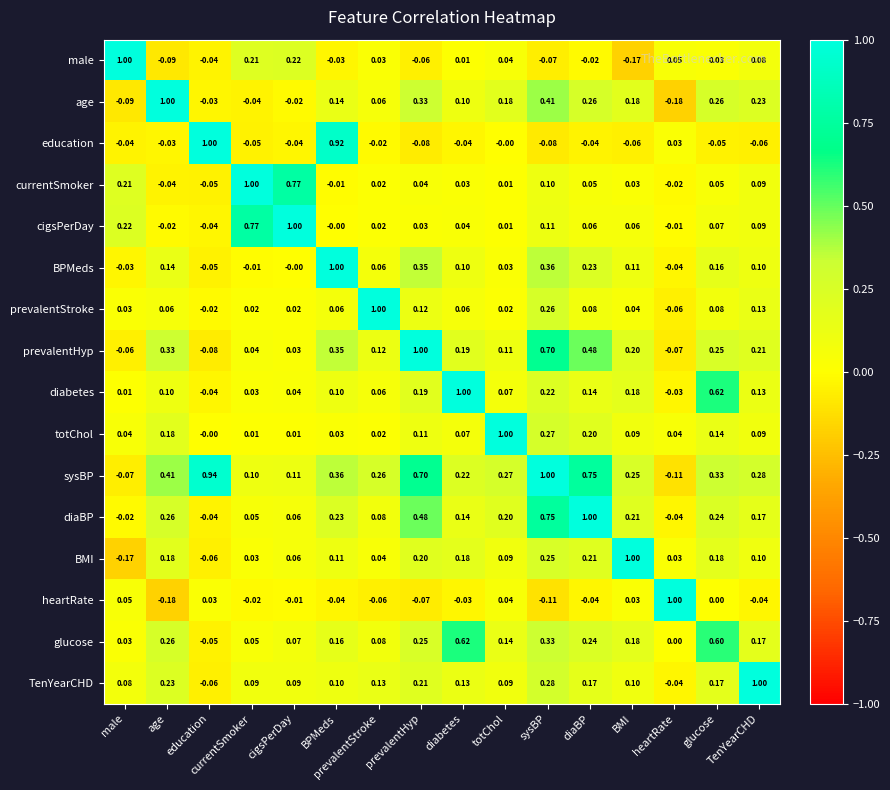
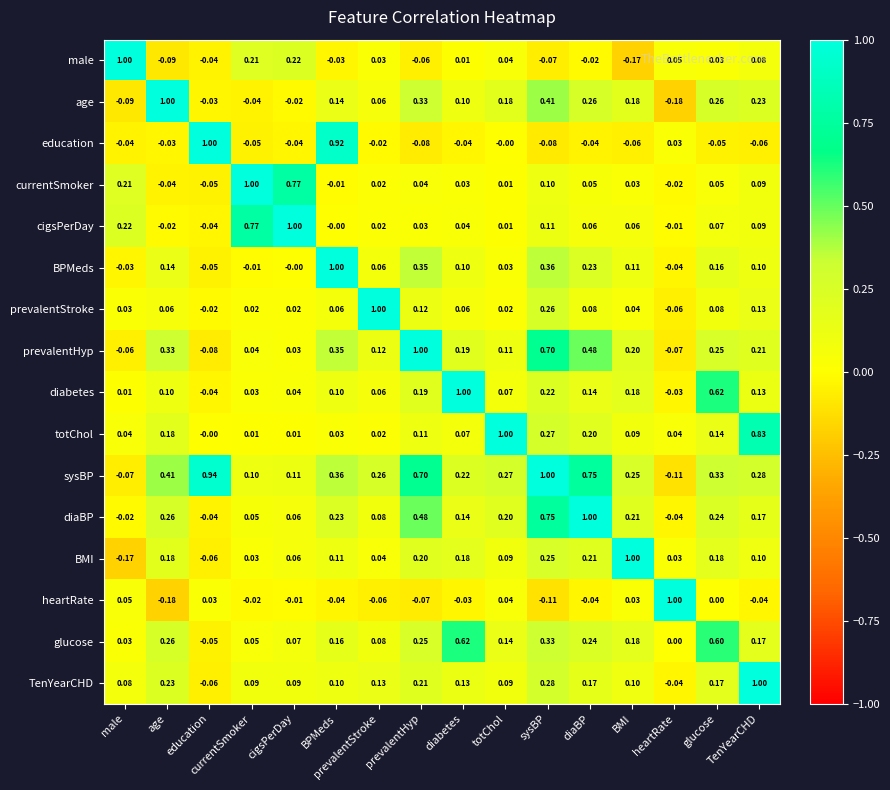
  {
    "totChol": {
      "male": 0.04,
      "age": 0.18,
      "education": -0.00,
      "currentSmoker": 0.01,
      "cigsPerDay": 0.01,
      "BPMeds": 0.03,
      "prevalentStroke": 0.02,
      "prevalentHyp": 0.11,
      "diabetes": 0.07,
      "totChol": 1.00,
      "sysBP": 0.27,
      "diaBP": 0.20,
      "BMI": 0.09,
      "heartRate": 0.04,
      "glucose": 0.14,
-     "TenYearCHD": 0.09
+     "TenYearCHD": 0.83
    }
  }
